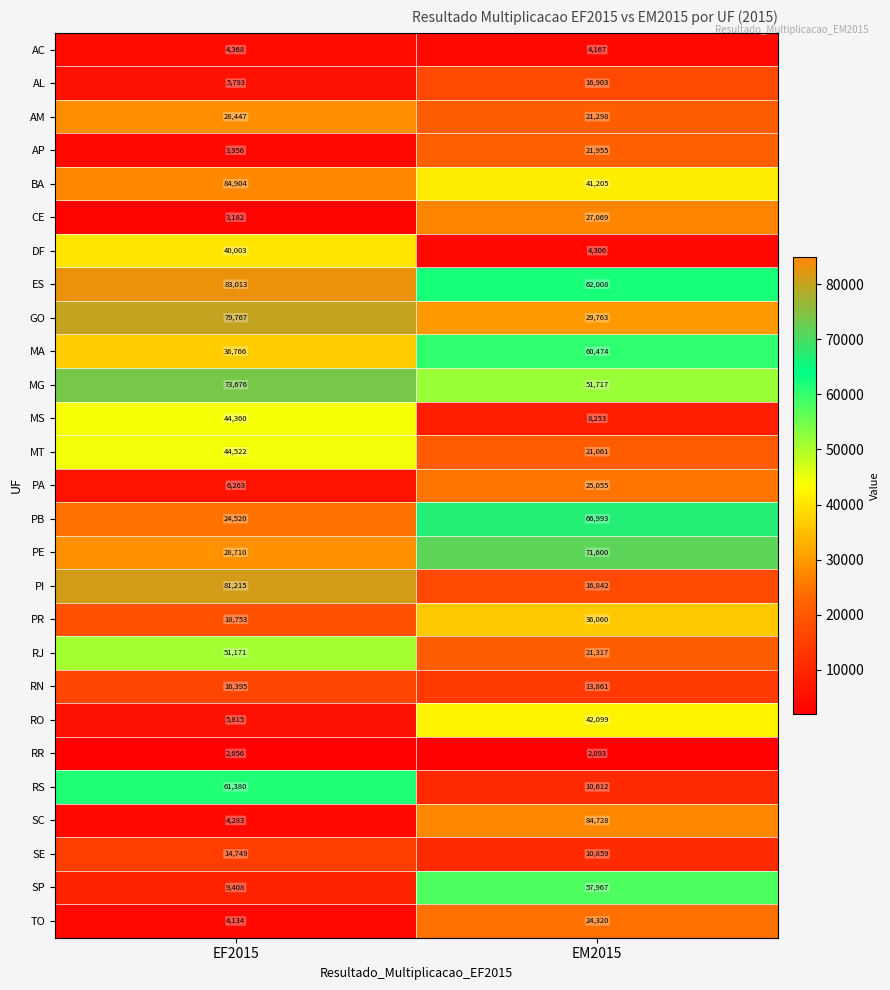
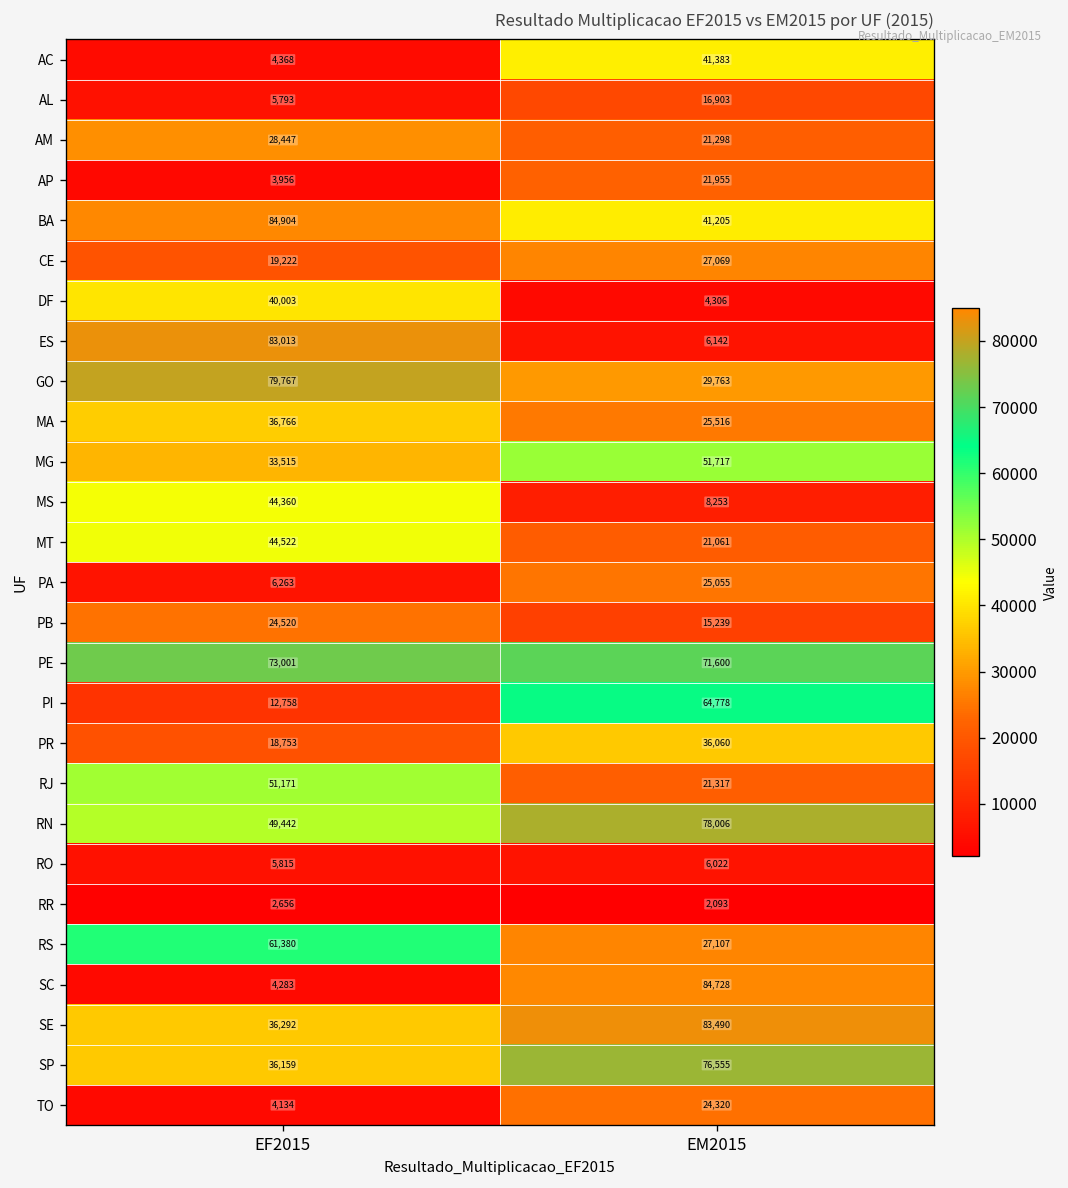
  {
    "AC": {
-     "EM2015": "4,167"
+     "EM2015": "41,383"
    },
    "CE": {
-     "EF2015": "3,182"
+     "EF2015": "19,222"
    },
    "ES": {
-     "EM2015": "62,008"
+     "EM2015": "6,142"
    },
    "MA": {
-     "EM2015": "60,474"
+     "EM2015": "25,516"
    },
    "MG": {
-     "EF2015": "73,676"
+     "EF2015": "33,515"
    },
    "PB": {
-     "EM2015": "66,993"
+     "EM2015": "15,239"
    },
    "PE": {
-     "EF2015": "28,710"
+     "EF2015": "73,001"
    },
    "PI": {
-     "EF2015": "81,215",
-     "EM2015": "16,842"
+     "EF2015": "12,758",
+     "EM2015": "64,778"
    },
    "RN": {
-     "EF2015": "16,395",
-     "EM2015": "13,861"
+     "EF2015": "49,442",
+     "EM2015": "78,006"
    },
    "RO": {
-     "EM2015": "42,099"
+     "EM2015": "6,022"
    },
    "RS": {
-     "EM2015": "10,612"
+     "EM2015": "27,107"
    },
    "SE": {
-     "EF2015": "14,749",
-     "EM2015": "10,859"
+     "EF2015": "36,292",
+     "EM2015": "83,490"
    },
    "SP": {
-     "EF2015": "9,408",
-     "EM2015": "57,967"
+     "EF2015": "36,159",
+     "EM2015": "76,555"
    }
  }
